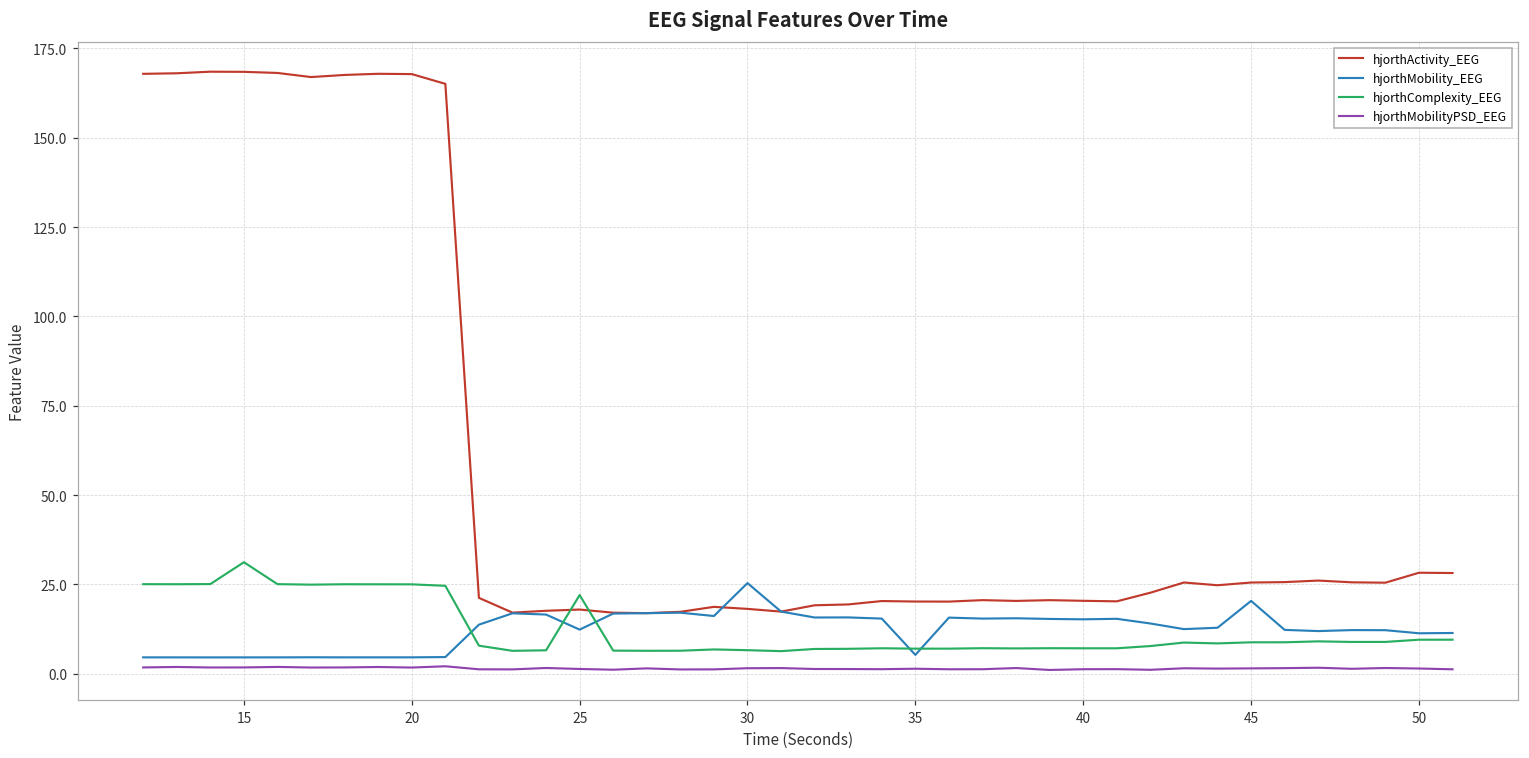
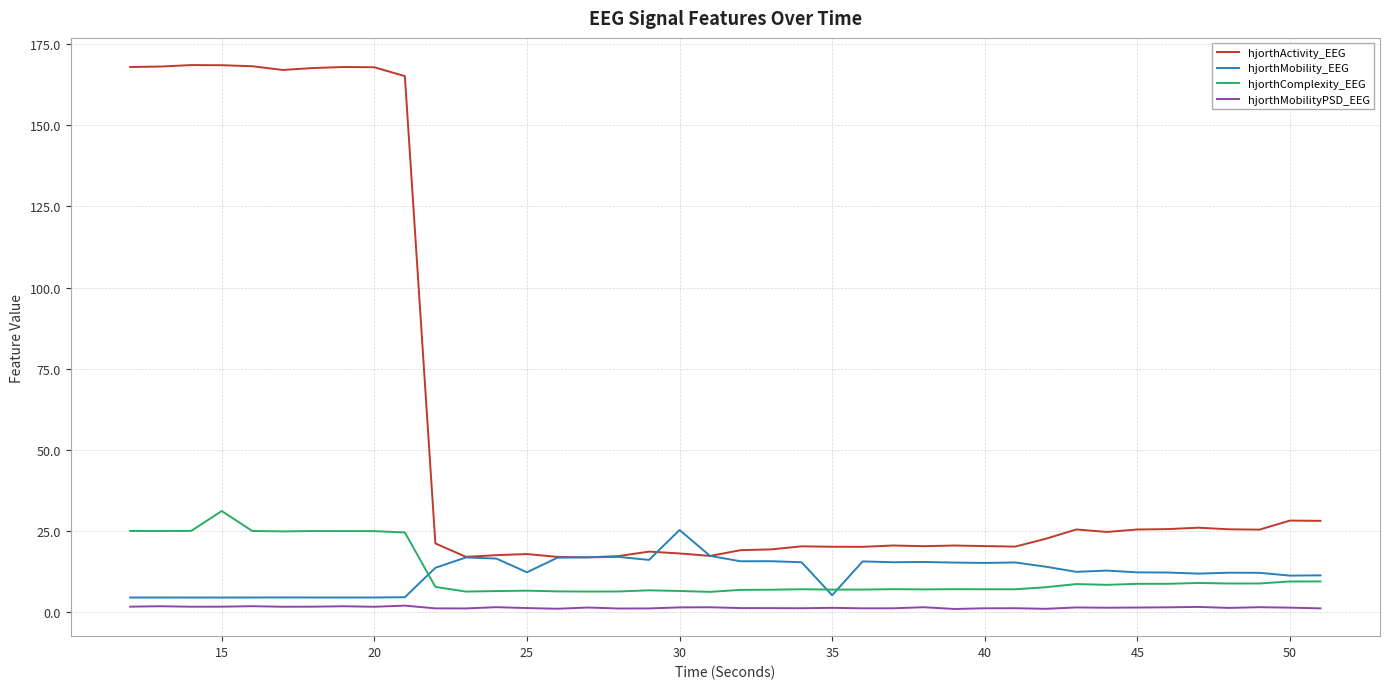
  {
    "hjorthActivity_EEG": {
      "15": 168,
      "20": 168,
      "25": 18,
      "30": 18,
      "35": 20,
      "40": 20,
      "45": 26,
      "50": 28
    },
    "hjorthMobility_EEG": {
      "15": 5,
      "20": 5,
      "25": 12,
      "30": 25,
      "35": 5,
      "40": 15,
-     "45": 20,
+     "45": 12,
      "50": 11
    },
    "hjorthComplexity_EEG": {
      "15": 31,
      "20": 25,
-     "25": 22,
+     "25": 7,
      "30": 7,
      "35": 7,
      "40": 7,
      "45": 9,
      "50": 10
    },
    "hjorthMobilityPSD_EEG": {
      "15": 2,
      "20": 2,
      "25": 1,
      "30": 2,
      "35": 1,
      "40": 1,
      "45": 2,
      "50": 1
    }
  }
